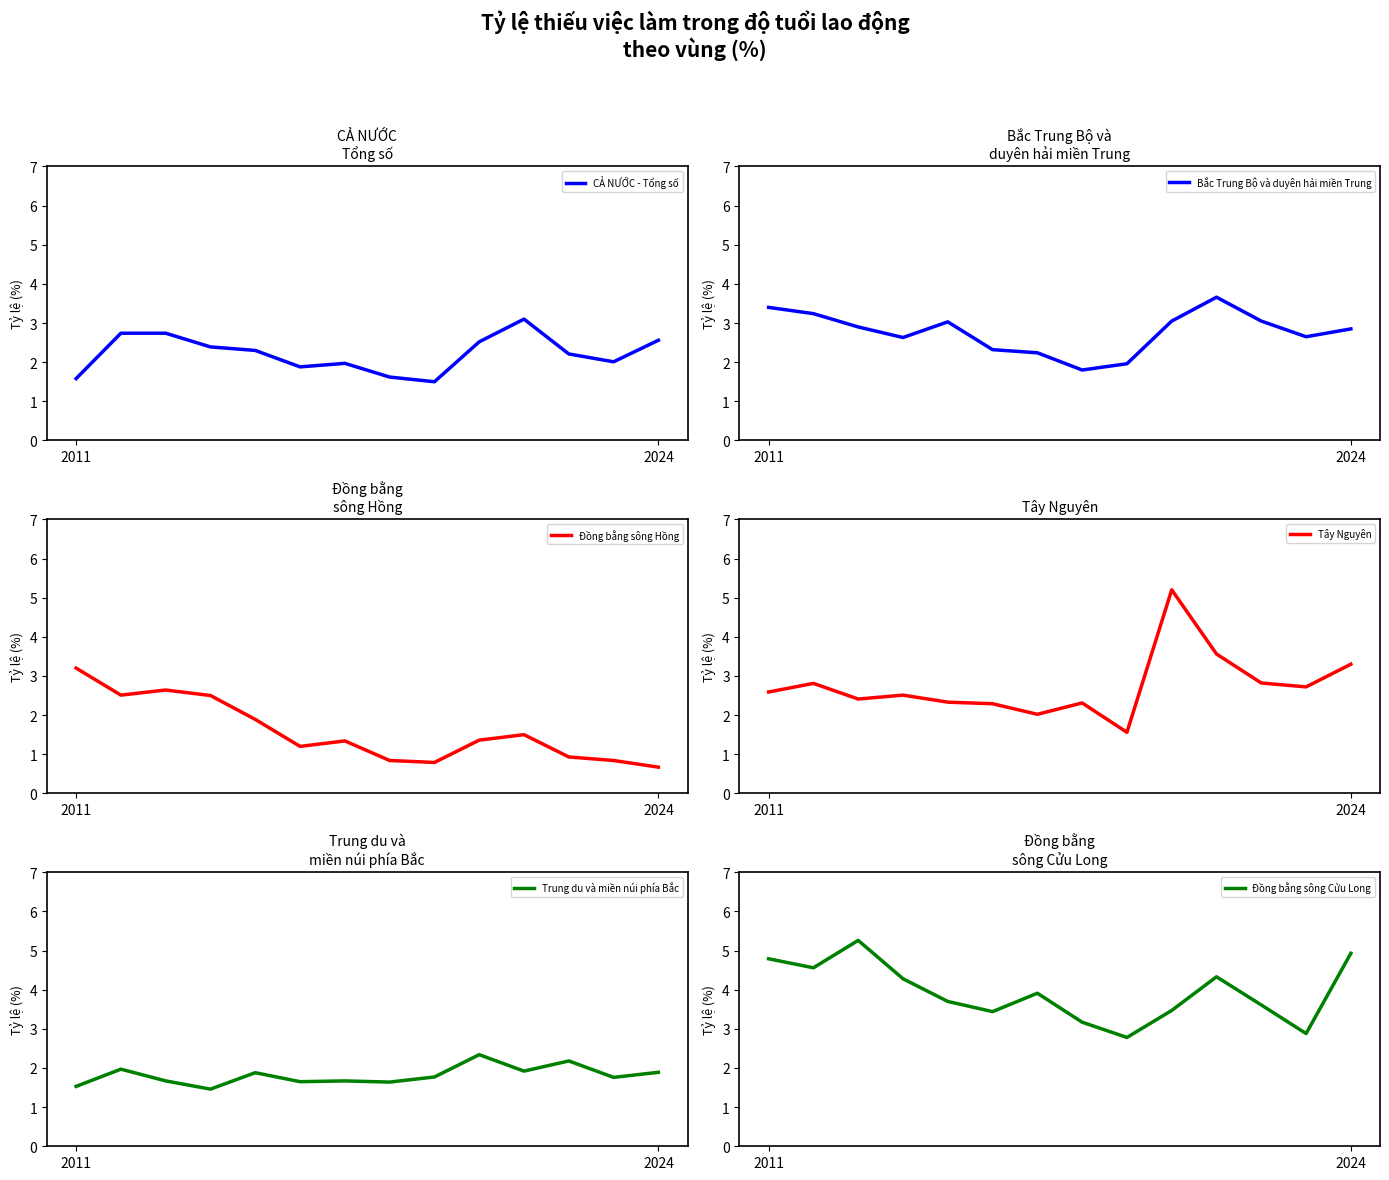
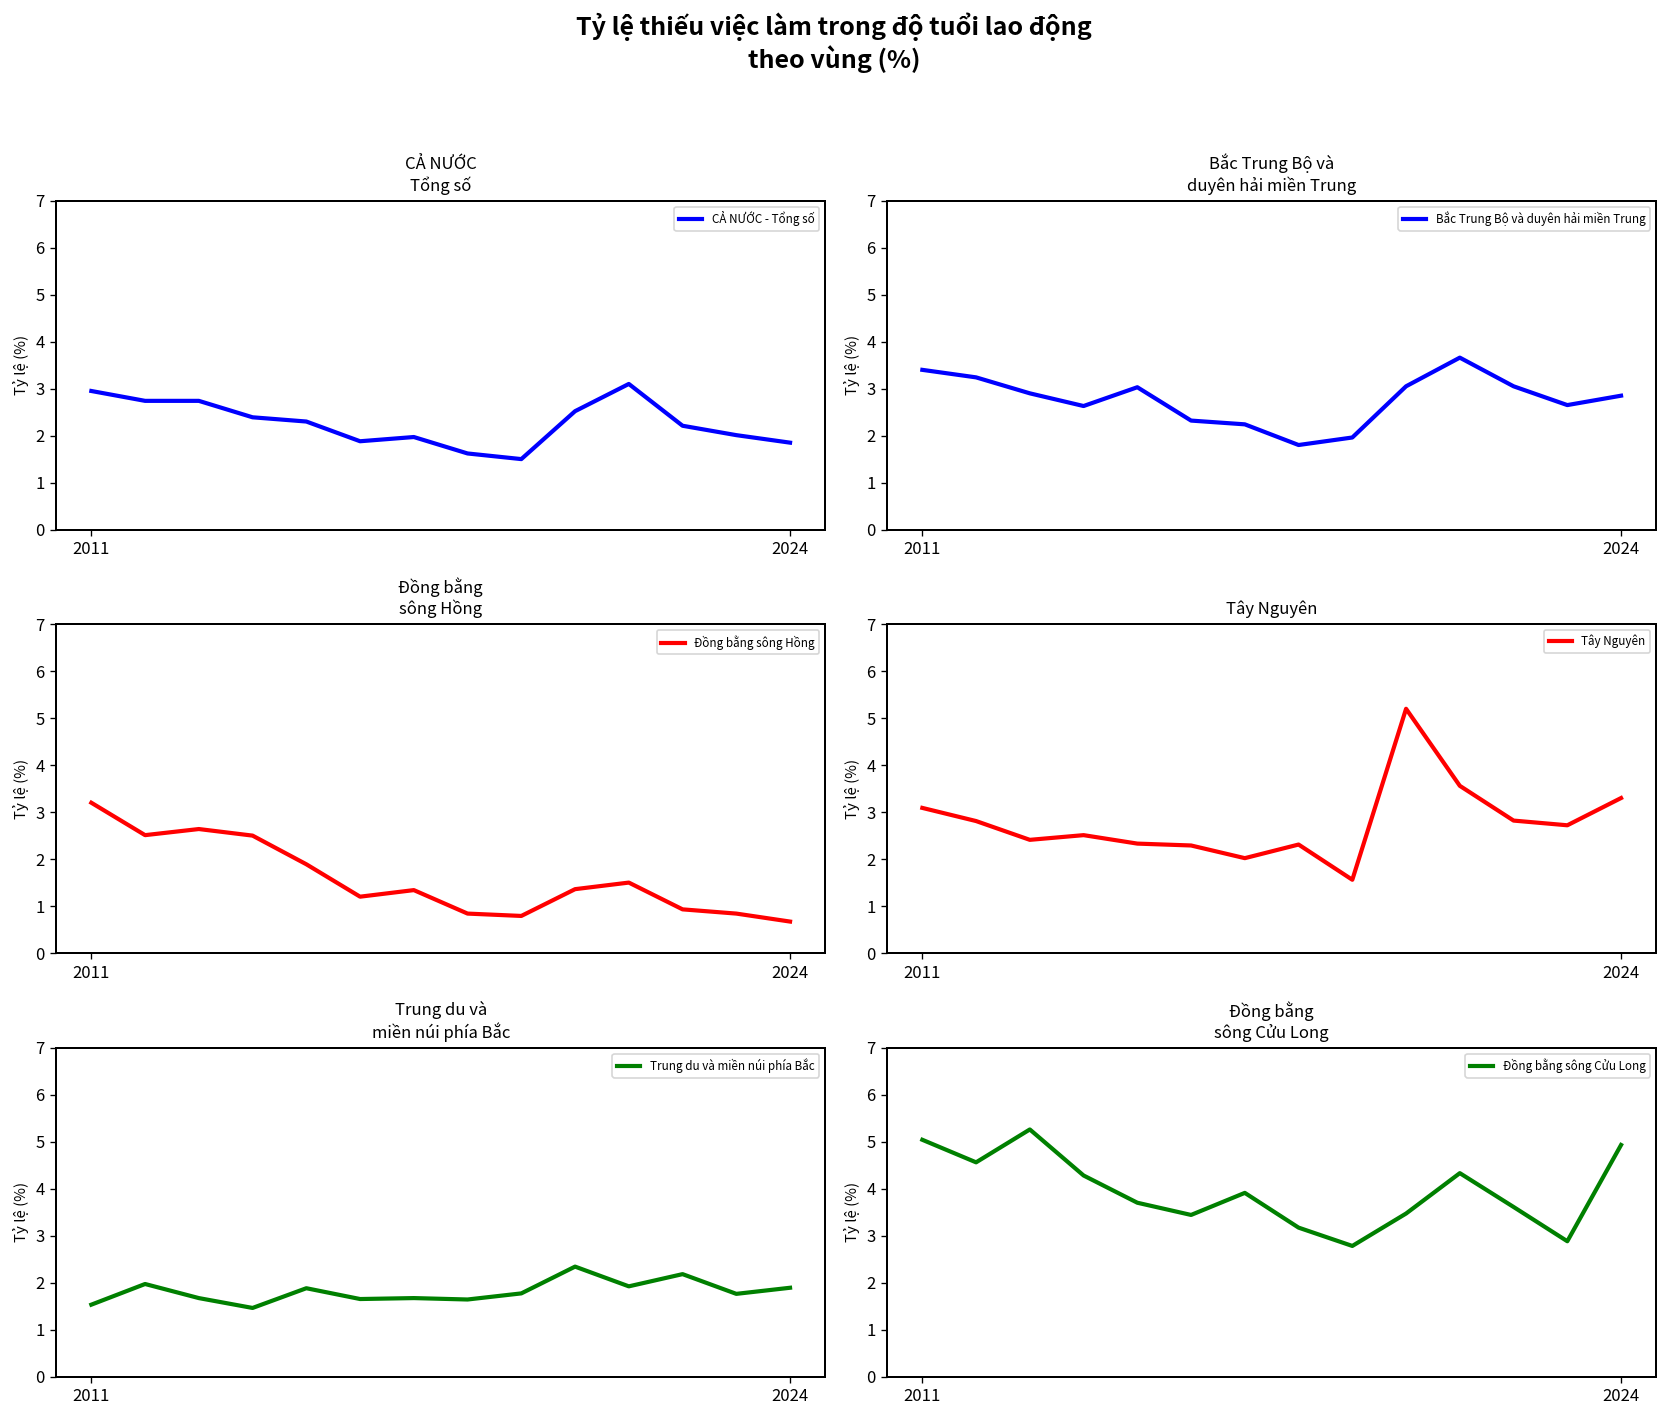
  {
    "CẢ NƯỚC Tổng số": {
-     "2011": 1.6,
-     "2024": 2.6
+     "2011": 3.0,
+     "2024": 1.9
    },
    "Bắc Trung Bộ và duyên hải miền Trung": {
      "2011": 3.4,
      "2024": 2.9
    },
    "Đồng bằng sông Hồng": {
      "2011": 3.2,
      "2024": 0.7
    },
    "Tây Nguyên": {
-     "2011": 2.6,
+     "2011": 3.1,
      "2024": 3.3
    },
    "Trung du và miền núi phía Bắc": {
      "2011": 1.5,
      "2024": 1.9
    },
    "Đồng bằng sông Cửu Long": {
-     "2011": 4.8,
+     "2011": 5.0,
      "2024": 4.9
    }
  }
